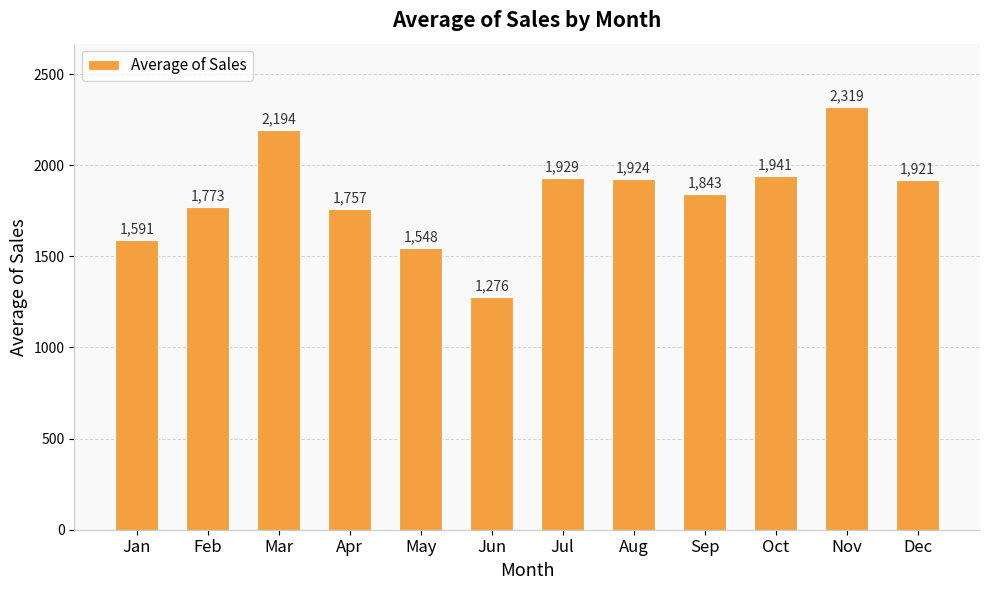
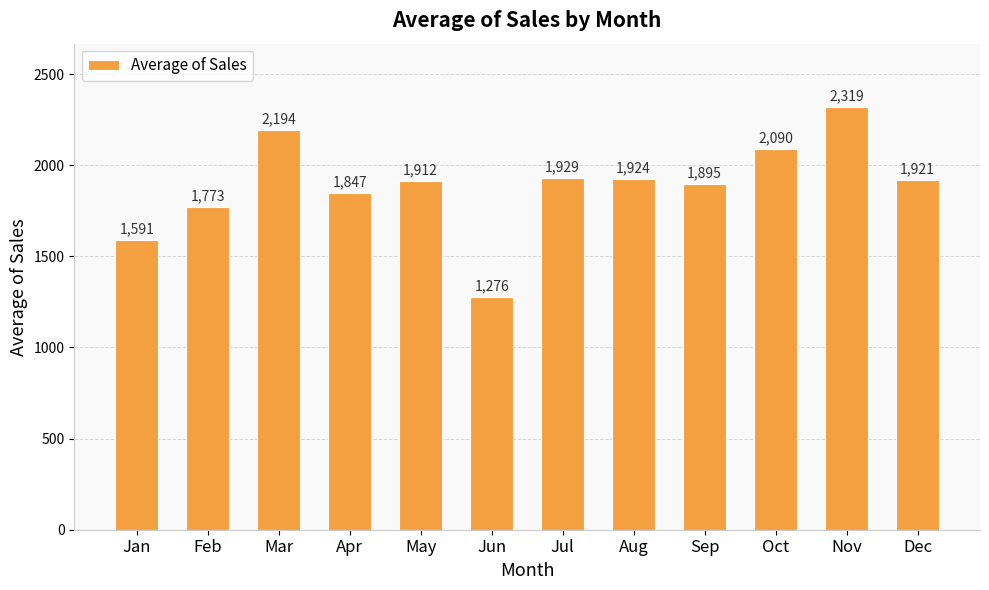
  {
    "Jan": "1,591",
    "Feb": "1,773",
    "Mar": "2,194",
-   "Apr": "1,757",
-   "May": "1,548",
+   "Apr": "1,847",
+   "May": "1,912",
    "Jun": "1,276",
    "Jul": "1,929",
    "Aug": "1,924",
-   "Sep": "1,843",
-   "Oct": "1,941",
+   "Sep": "1,895",
+   "Oct": "2,090",
    "Nov": "2,319",
    "Dec": "1,921"
  }
